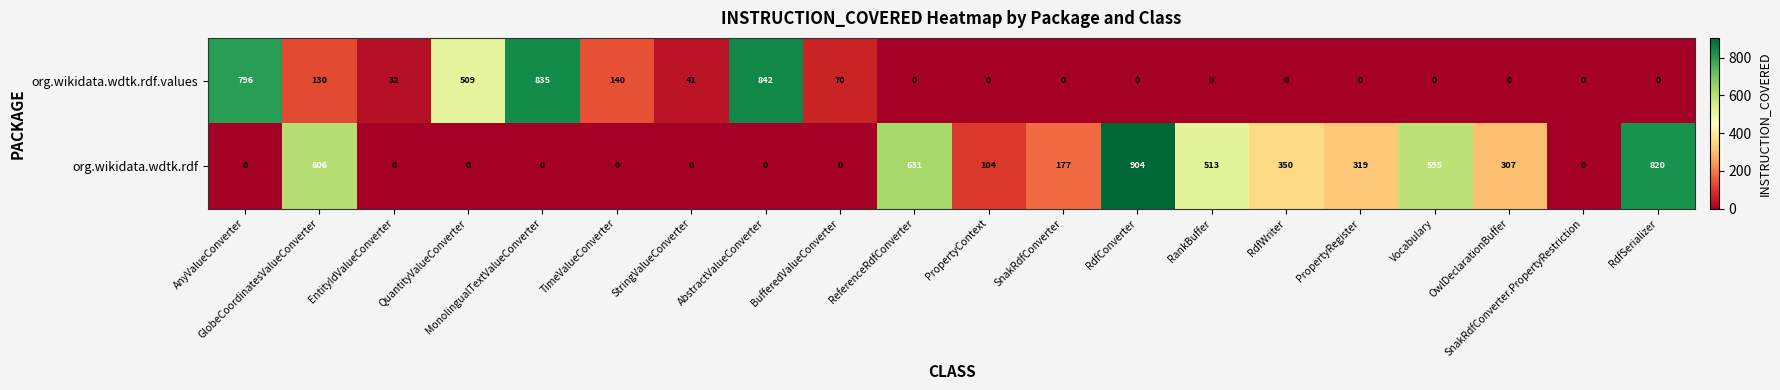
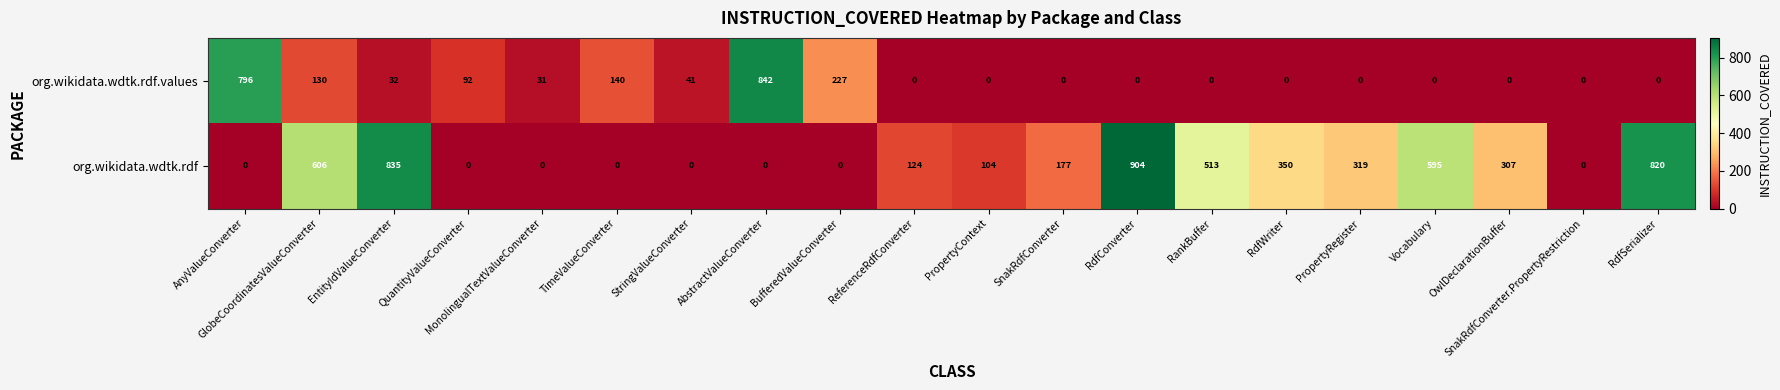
  {
    "org.wikidata.wdtk.rdf.values": {
      "AnyValueConverter": 796,
      "GlobeCoordinatesValueConverter": 130,
      "EntityIdValueConverter": 32,
-     "QuantityValueConverter": 509,
-     "MonolingualTextValueConverter": 835,
+     "QuantityValueConverter": 92,
+     "MonolingualTextValueConverter": 31,
      "TimeValueConverter": 140,
      "StringValueConverter": 41,
      "AbstractValueConverter": 842,
-     "BufferedValueConverter": 70,
+     "BufferedValueConverter": 227,
      "ReferenceRdfConverter": 0,
      "PropertyContext": 0,
      "SnakRdfConverter": 0,
      "RdfConverter": 0,
      "RankBuffer": 0,
      "RdfWriter": 0,
      "PropertyRegister": 0,
      "Vocabulary": 0,
      "OwlDeclarationBuffer": 0,
      "SnakRdfConverter.PropertyRestriction": 0,
      "RdfSerializer": 0
    },
    "org.wikidata.wdtk.rdf": {
      "AnyValueConverter": 0,
      "GlobeCoordinatesValueConverter": 606,
-     "EntityIdValueConverter": 0,
+     "EntityIdValueConverter": 835,
      "QuantityValueConverter": 0,
      "MonolingualTextValueConverter": 0,
      "TimeValueConverter": 0,
      "StringValueConverter": 0,
      "AbstractValueConverter": 0,
      "BufferedValueConverter": 0,
-     "ReferenceRdfConverter": 631,
+     "ReferenceRdfConverter": 124,
      "PropertyContext": 104,
      "SnakRdfConverter": 177,
      "RdfConverter": 904,
      "RankBuffer": 513,
      "RdfWriter": 350,
      "PropertyRegister": 319,
      "Vocabulary": 595,
      "OwlDeclarationBuffer": 307,
      "SnakRdfConverter.PropertyRestriction": 0,
      "RdfSerializer": 820
    }
  }
